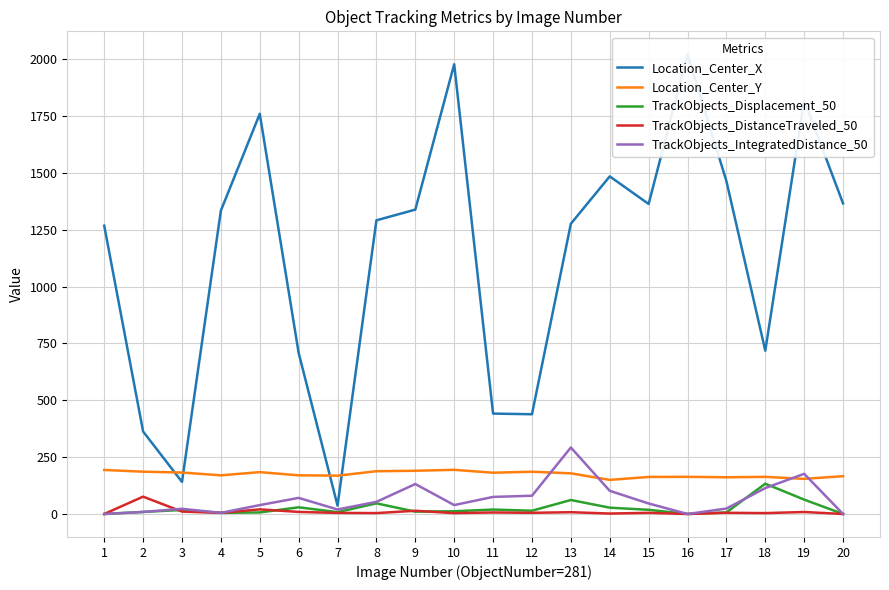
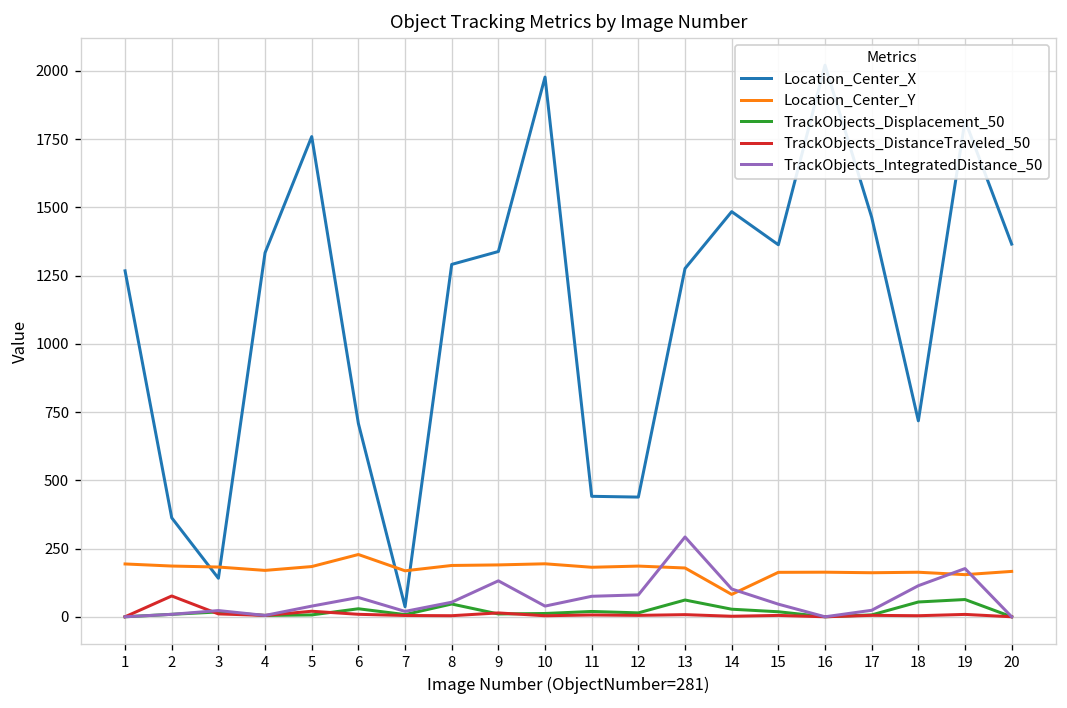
  {
    "Location_Center_X": {
      "1": 1270,
      "2": 360,
      "3": 140,
      "4": 1330,
      "5": 1760,
      "6": 710,
      "7": 40,
      "8": 1290,
      "9": 1340,
      "10": 1980,
      "11": 440,
      "12": 440,
      "13": 1280,
      "14": 1480,
      "15": 1360,
      "17": 1460,
      "18": 720,
      "20": 1370
    },
    "Location_Center_Y": {
      "1": 190,
      "2": 190,
      "3": 180,
      "4": 170,
      "5": 180,
-     "6": 170,
+     "6": 230,
      "7": 170,
      "8": 190,
      "9": 190,
      "10": 190,
      "11": 180,
      "12": 190,
      "13": 180,
-     "14": 150,
+     "14": 80,
      "15": 160,
      "16": 160,
      "17": 160,
      "18": 160,
      "19": 150,
      "20": 170
    },
    "TrackObjects_Displacement_50": {
      "5": 10,
      "6": 30,
      "11": 20,
      "13": 60,
      "14": 30,
      "15": 20,
-     "18": 130,
+     "18": 50,
      "19": 60
    },
    "TrackObjects_DistanceTraveled_50": {
      "2": 80,
      "5": 20,
      "6": 10,
      "8": 0,
      "11": 10,
      "13": 10,
      "14": 0,
      "15": 10,
      "18": 0,
      "19": 10
    },
    "TrackObjects_IntegratedDistance_50": {
      "5": 40,
      "6": 70,
      "7": 20,
      "9": 130,
      "10": 40,
      "11": 80,
      "12": 80,
      "13": 290,
      "14": 100,
      "15": 50,
      "17": 20,
      "18": 110,
      "19": 180
    }
  }
